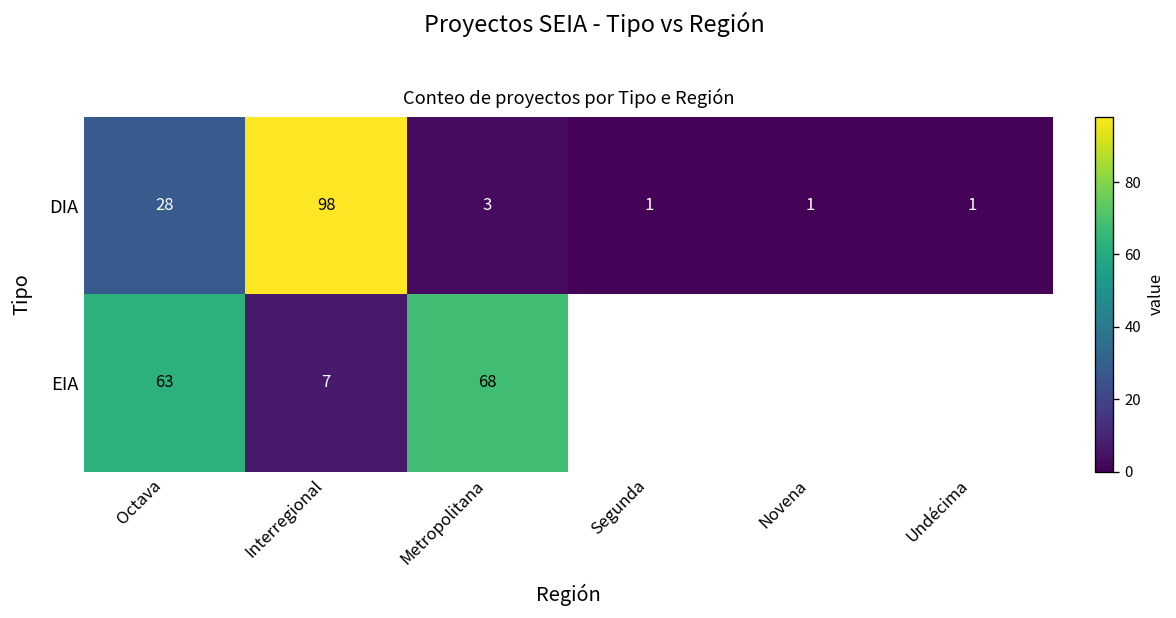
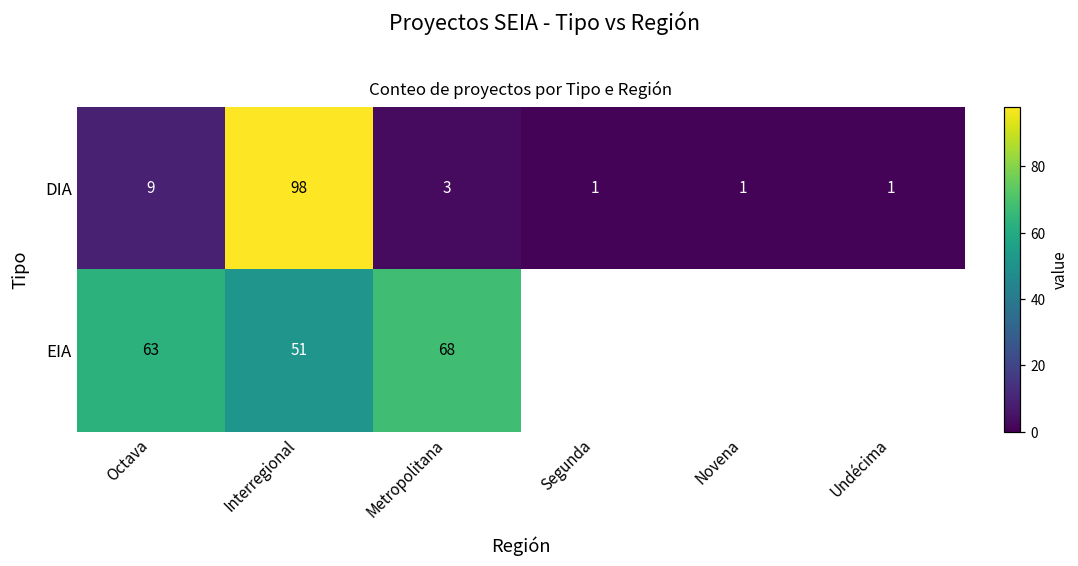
  {
    "DIA": {
-     "Octava": 28,
+     "Octava": 9,
      "Interregional": 98,
      "Metropolitana": 3,
      "Segunda": 1,
      "Novena": 1,
      "Undécima": 1
    },
    "EIA": {
      "Octava": 63,
-     "Interregional": 7,
+     "Interregional": 51,
      "Metropolitana": 68
    }
  }
